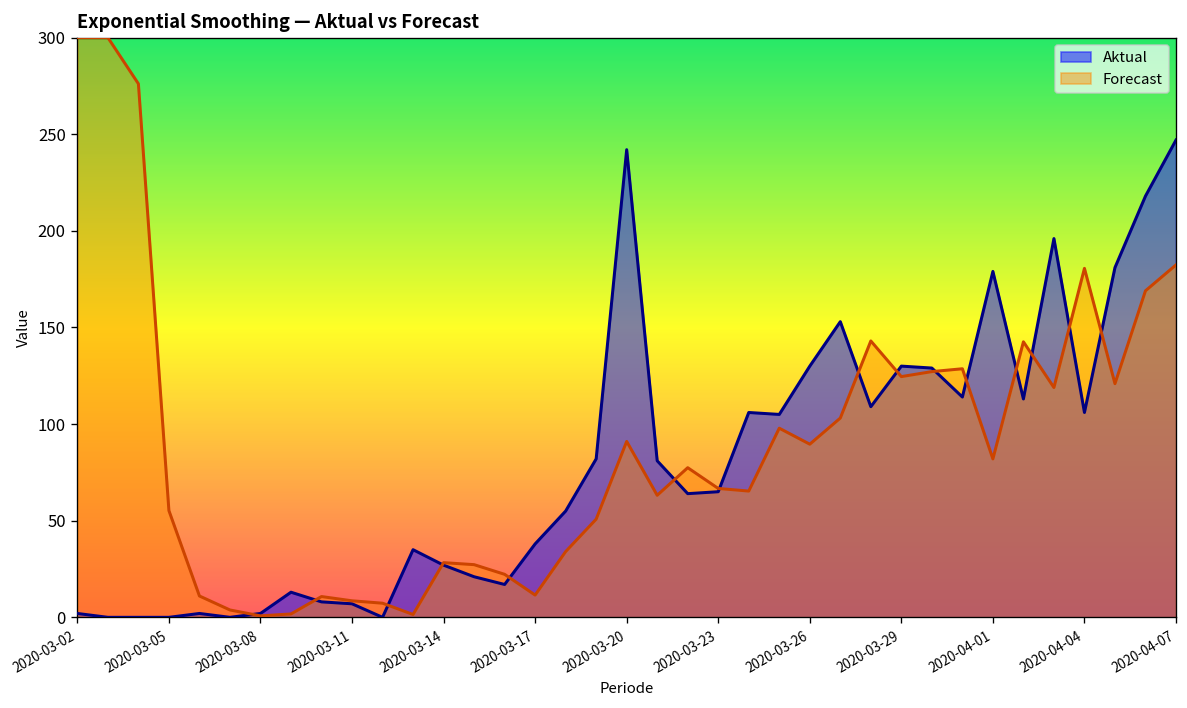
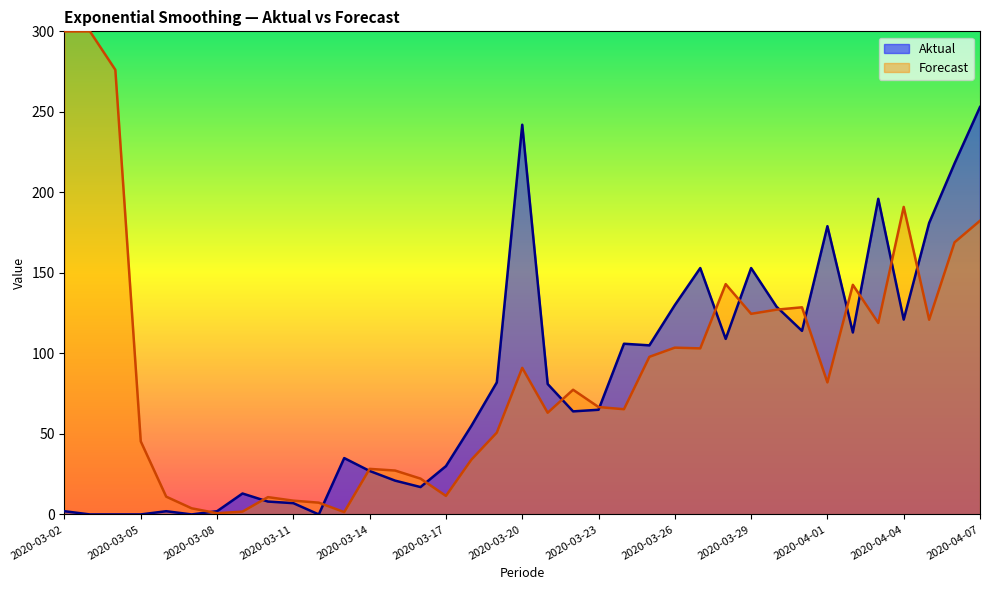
  {
    "Aktual": {
      "2020-03-02": 2,
      "2020-03-05": 0,
-     "2020-03-17": 38,
+     "2020-03-17": 30,
      "2020-03-20": 242,
      "2020-03-23": 65,
      "2020-03-26": 130,
-     "2020-03-29": 130,
+     "2020-03-29": 153,
      "2020-04-01": 179,
-     "2020-04-04": 106,
-     "2020-04-07": 247
+     "2020-04-04": 121,
+     "2020-04-07": 253
    },
    "Forecast": {
      "2020-03-02": 300,
-     "2020-03-05": 55,
+     "2020-03-05": 45,
      "2020-03-17": 12,
      "2020-03-20": 91,
      "2020-03-23": 67,
-     "2020-03-26": 90,
+     "2020-03-26": 104,
      "2020-03-29": 125,
      "2020-04-01": 82,
-     "2020-04-04": 181,
+     "2020-04-04": 191,
      "2020-04-07": 182
    }
  }
